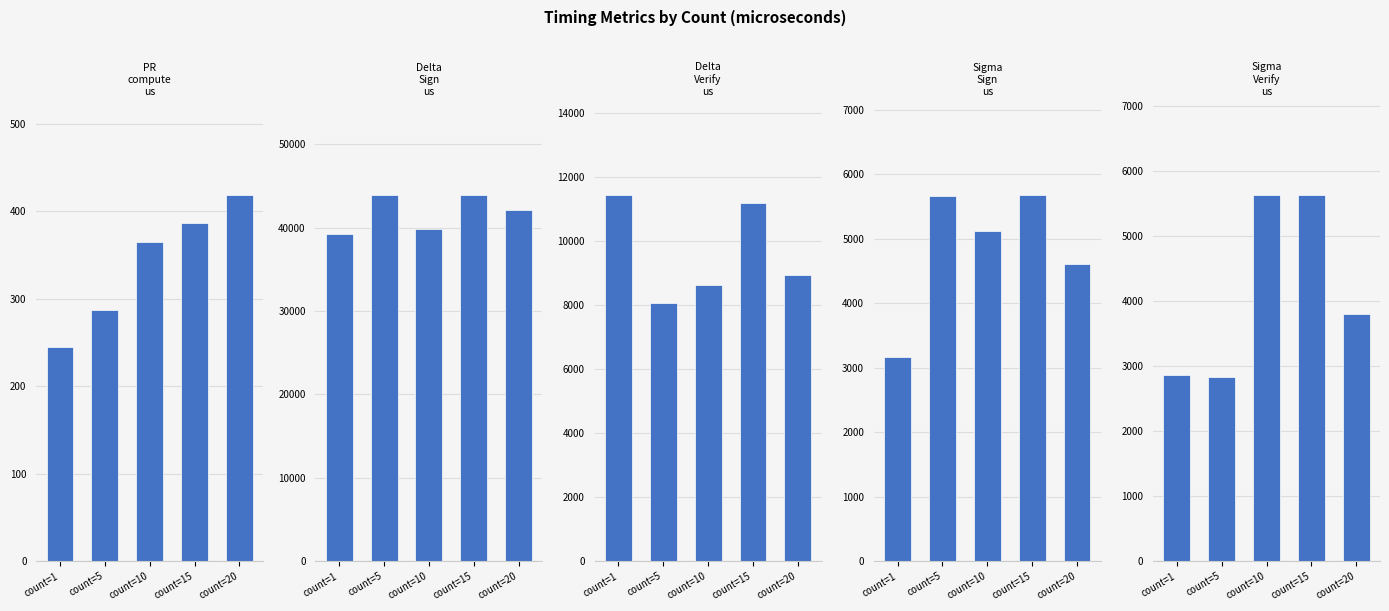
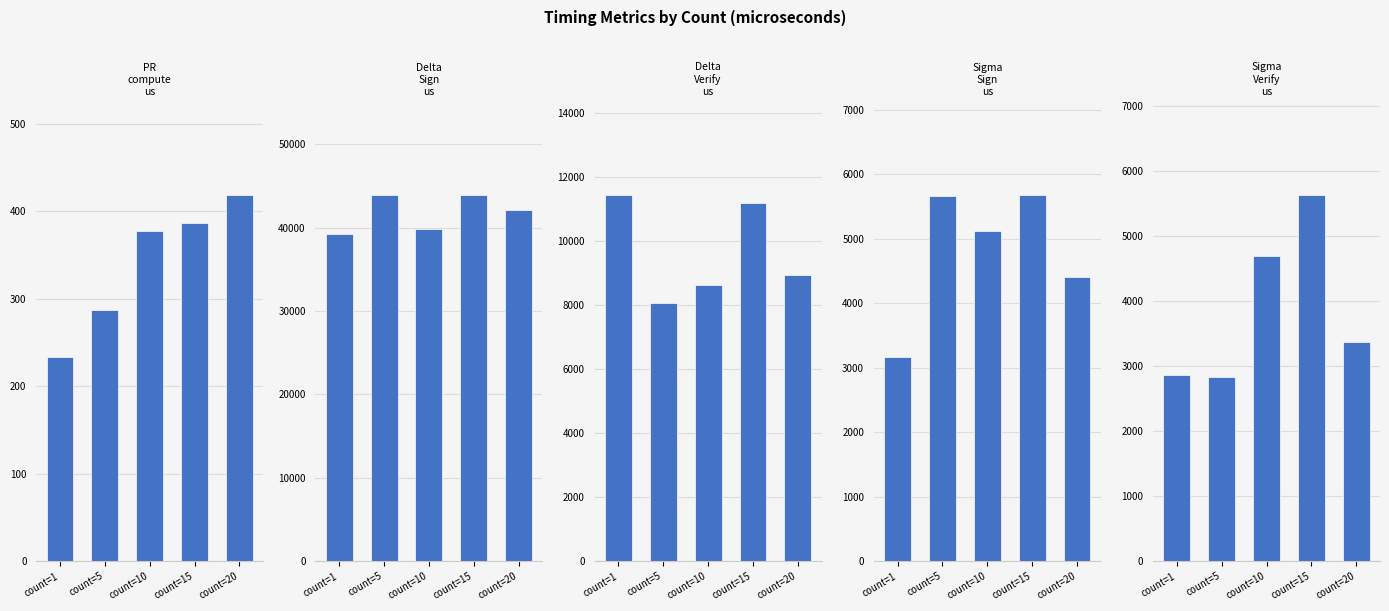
  {
    "PR compute us": {
-     "count=1": 250,
+     "count=1": 230,
      "count=5": 290,
-     "count=10": 370,
+     "count=10": 380,
      "count=15": 390,
      "count=20": 420
    },
    "Delta Sign us": {
      "count=1": 39000,
      "count=5": 44000,
      "count=10": 40000,
      "count=15": 44000,
      "count=20": 42000
    },
    "Delta Verify us": {
      "count=1": 11400,
      "count=5": 8000,
      "count=10": 8600,
      "count=15": 11200,
      "count=20": 8900
    },
    "Sigma Sign us": {
      "count=1": 3200,
      "count=5": 5700,
      "count=10": 5100,
      "count=15": 5700,
-     "count=20": 4600
+     "count=20": 4400
    },
    "Sigma Verify us": {
      "count=1": 2900,
      "count=5": 2800,
-     "count=10": 5600,
+     "count=10": 4700,
      "count=15": 5600,
-     "count=20": 3800
+     "count=20": 3400
    }
  }
